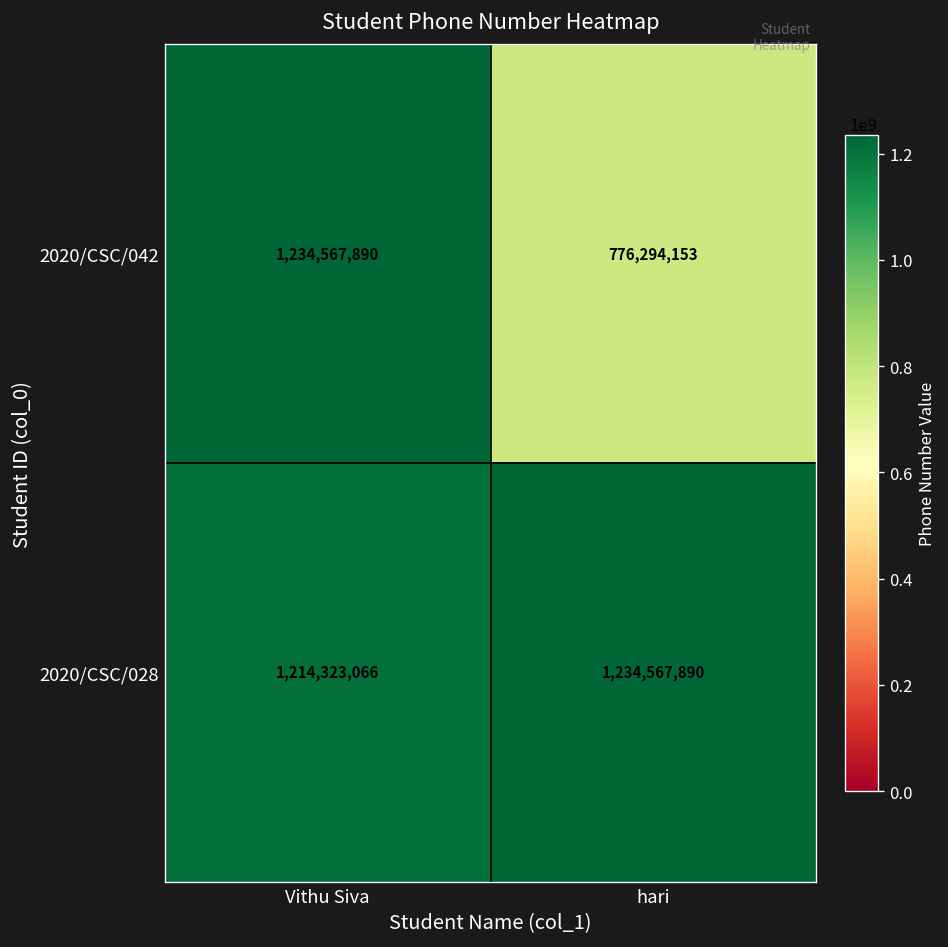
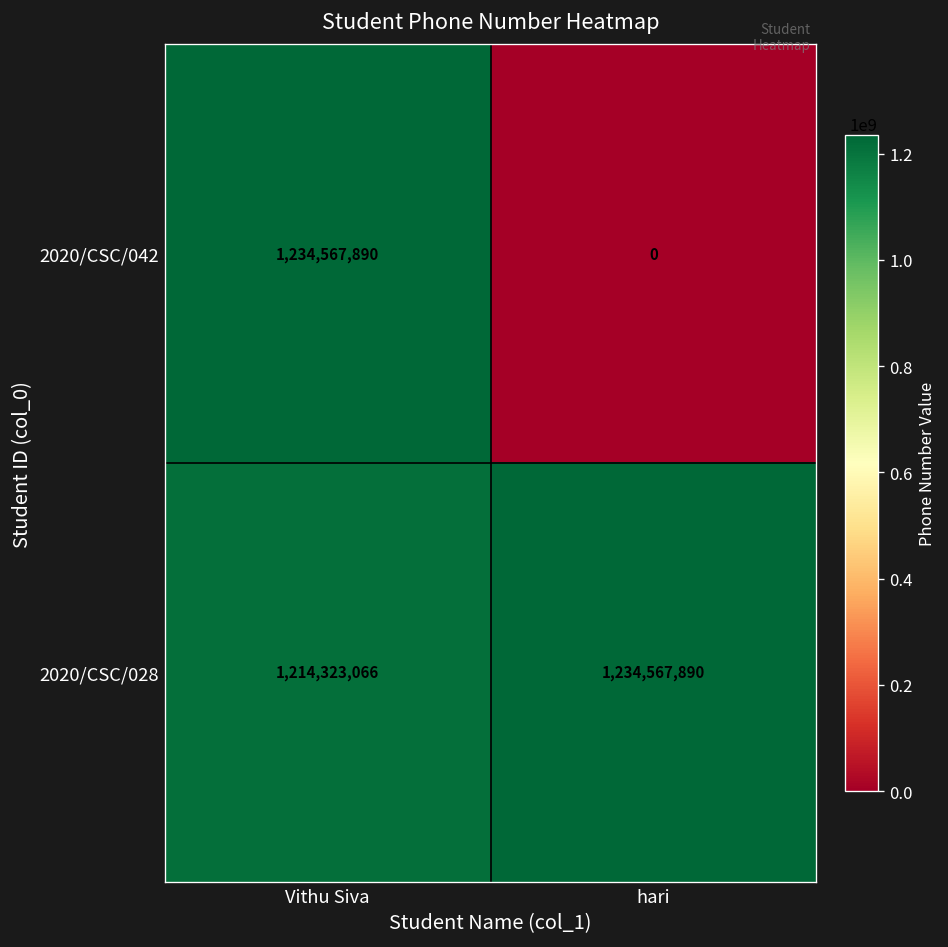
  {
    "2020/CSC/042": {
      "Vithu Siva": "1,234,567,890",
-     "hari": "776,294,153"
+     "hari": "0"
    },
    "2020/CSC/028": {
      "Vithu Siva": "1,214,323,066",
      "hari": "1,234,567,890"
    }
  }
